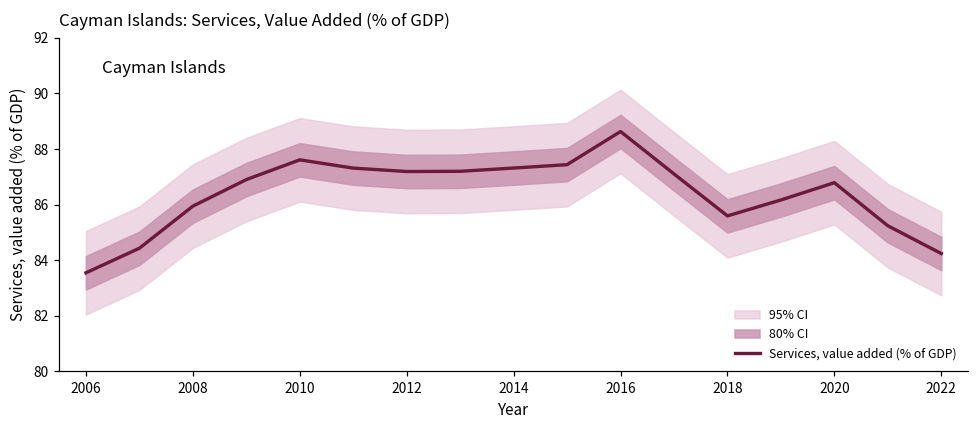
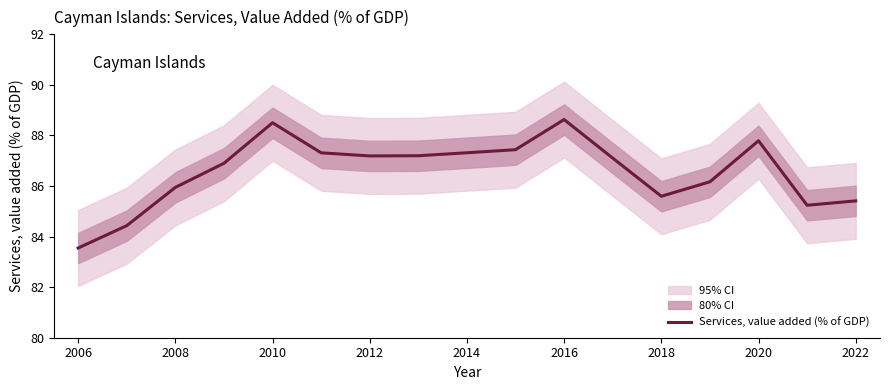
  {
    "Services, value added (% of GDP)": {
      "2006": 83.5,
      "2008": 85.9,
-     "2010": 87.6,
+     "2010": 88.5,
      "2012": 87.2,
      "2014": 87.3,
      "2016": 88.6,
      "2018": 85.6,
-     "2020": 86.8,
-     "2022": 84.2
+     "2020": 87.8,
+     "2022": 85.4
    }
  }
